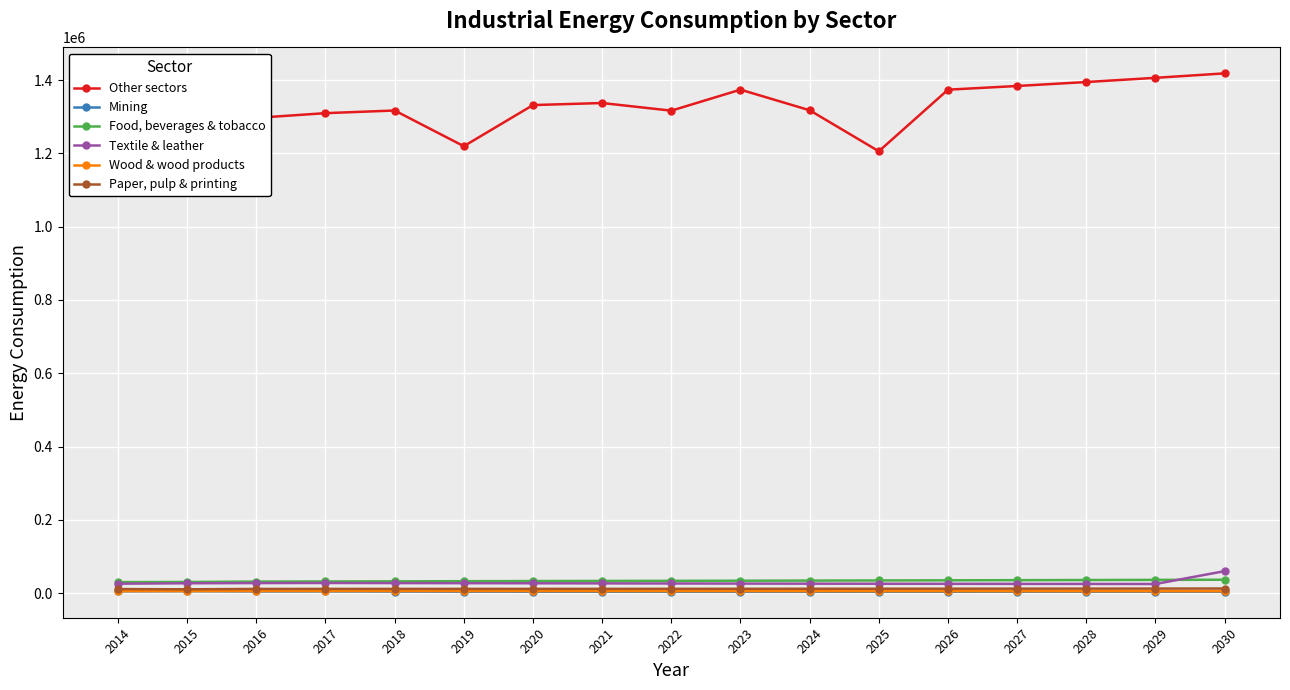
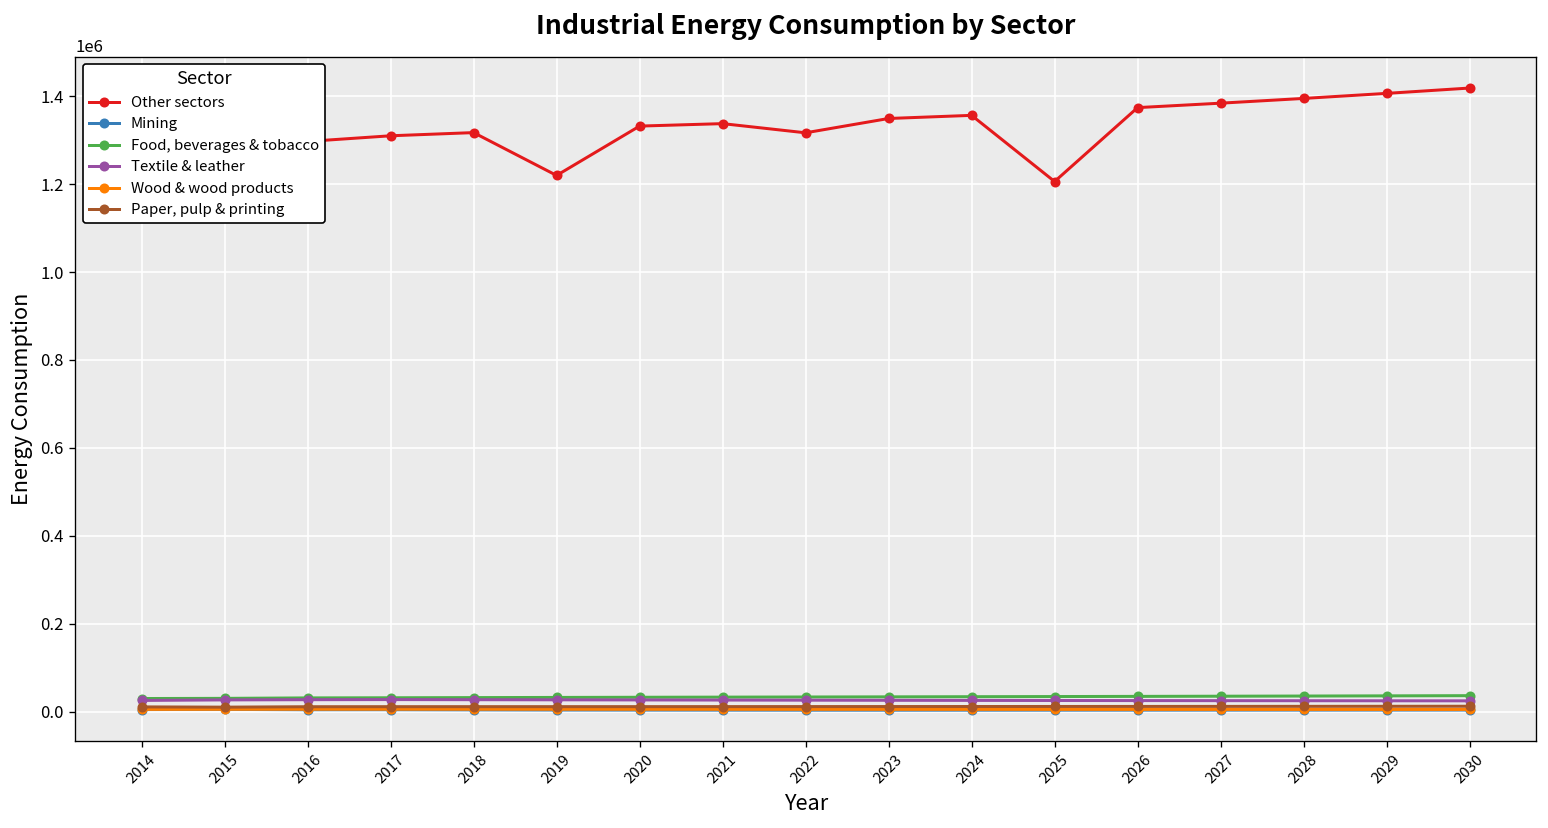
  {
    "Other sectors": {
      "2017": 1310000,
      "2018": 1320000,
      "2019": 1220000,
      "2020": 1330000,
      "2021": 1340000,
      "2022": 1320000,
-     "2023": 1370000,
-     "2024": 1320000,
+     "2023": 1350000,
+     "2024": 1360000,
      "2025": 1210000,
      "2026": 1370000,
      "2027": 1380000,
      "2028": 1400000,
      "2029": 1410000,
      "2030": 1420000
    },
    "Food, beverages & tobacco": {
      "2022": 30000,
      "2023": 30000,
      "2024": 30000,
      "2025": 30000,
      "2026": 30000,
      "2027": 40000,
      "2028": 40000,
      "2029": 40000,
      "2030": 40000
    },
    "Textile & leather": {
      "2022": 30000,
      "2023": 30000,
      "2024": 30000,
      "2025": 30000,
      "2026": 30000,
      "2027": 20000,
      "2028": 20000,
      "2029": 20000,
-     "2030": 60000
+     "2030": 20000
    },
    "Paper, pulp & printing": {
      "2028": 10000,
      "2029": 10000,
      "2030": 10000
    }
  }
